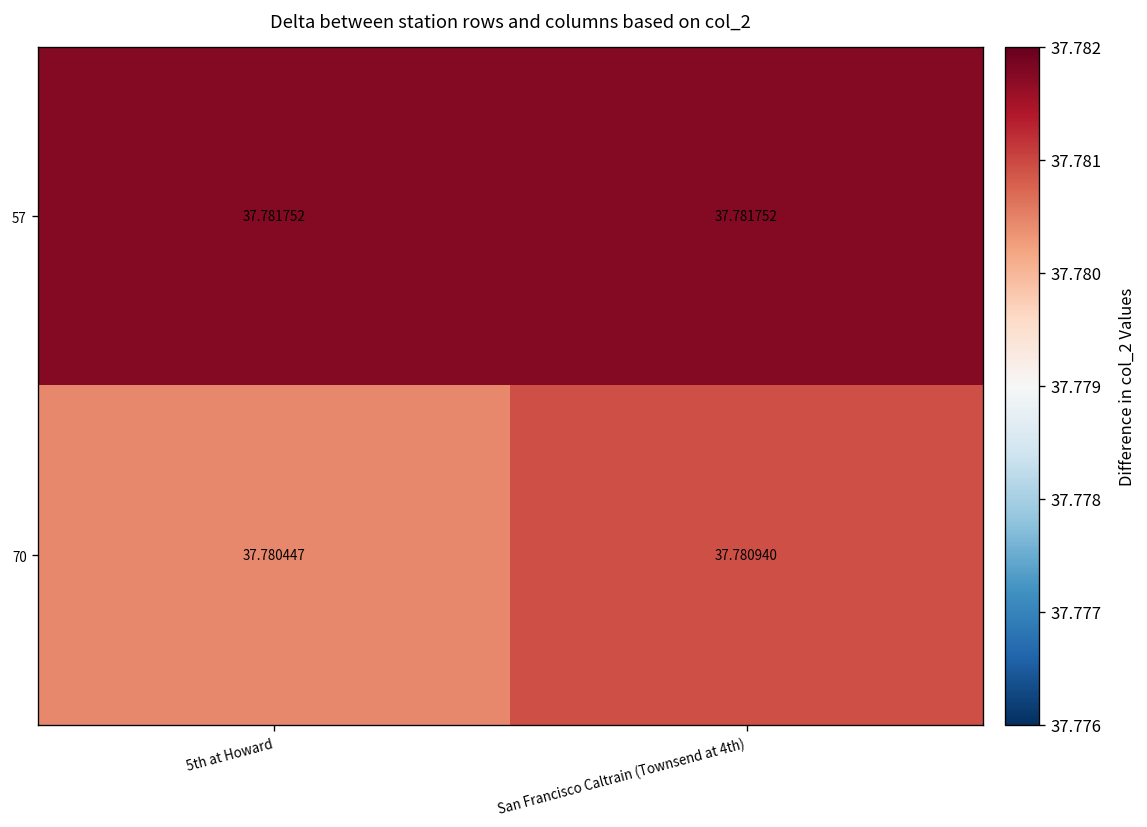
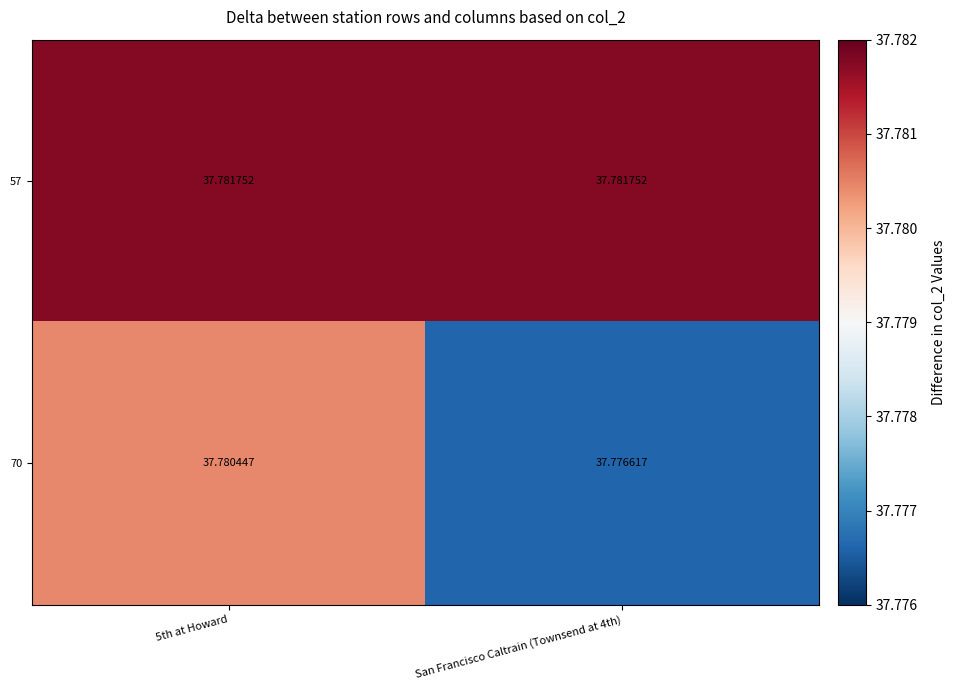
  {
    "57": {
      "5th at Howard": 37.781752,
      "San Francisco Caltrain (Townsend at 4th)": 37.781752
    },
    "70": {
      "5th at Howard": 37.780447,
-     "San Francisco Caltrain (Townsend at 4th)": 37.780940
+     "San Francisco Caltrain (Townsend at 4th)": 37.776617
    }
  }
